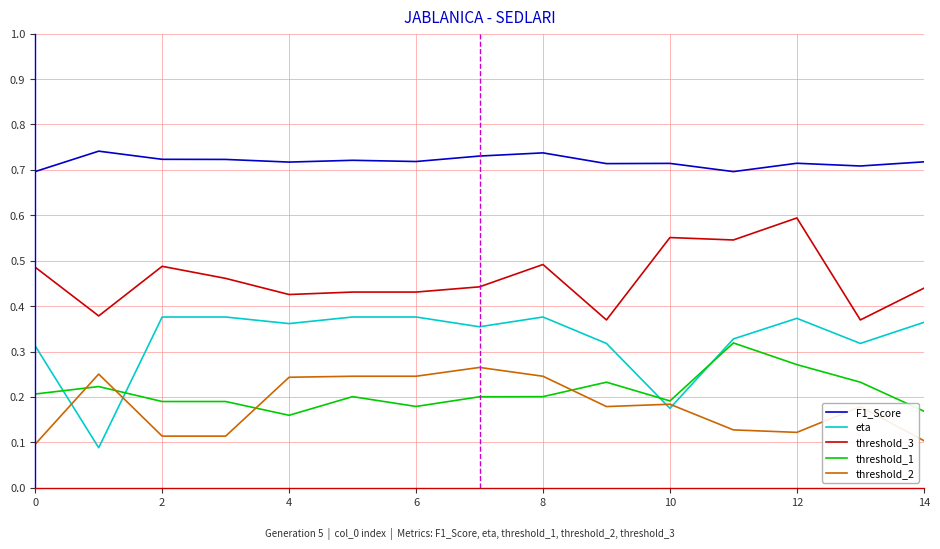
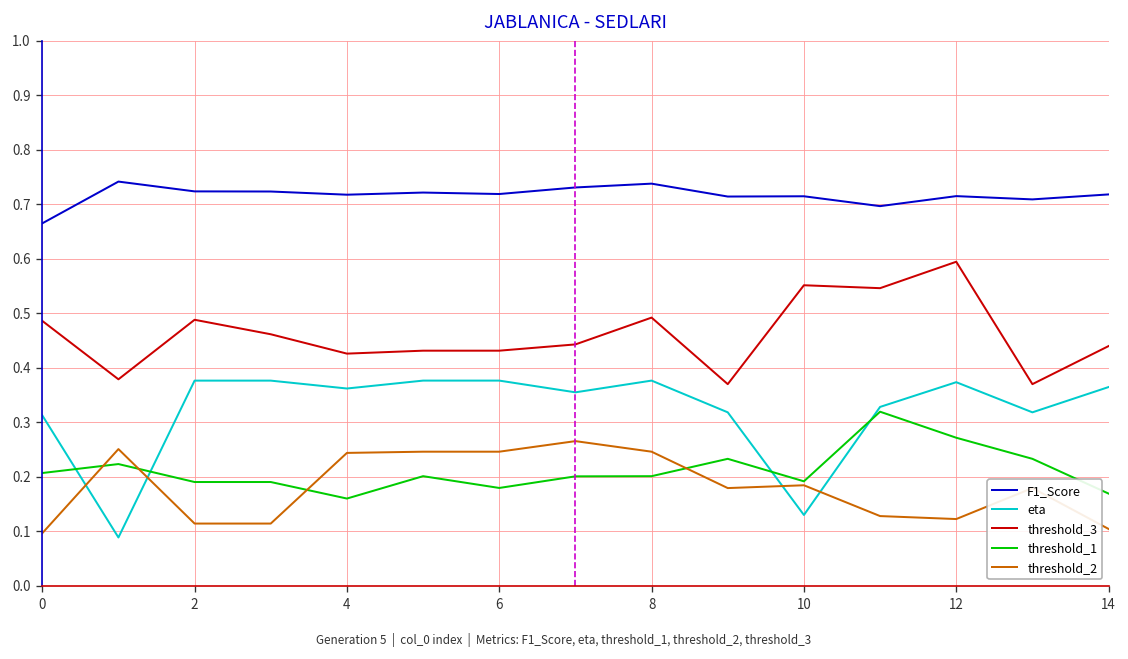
  {
    "F1_Score": {
-     "0": 0.70,
+     "0": 0.66,
      "2": 0.72,
      "4": 0.72,
      "6": 0.72,
      "8": 0.74,
      "10": 0.71,
      "12": 0.71,
      "14": 0.72
    },
    "eta": {
      "0": 0.31,
      "2": 0.38,
      "4": 0.36,
      "6": 0.38,
      "8": 0.38,
-     "10": 0.17,
+     "10": 0.13,
      "12": 0.37,
      "14": 0.36
    },
    "threshold_3": {
      "0": 0.49,
      "2": 0.49,
      "4": 0.43,
      "6": 0.43,
      "8": 0.49,
      "10": 0.55,
      "12": 0.59,
      "14": 0.44
    },
    "threshold_1": {
      "0": 0.21,
      "2": 0.19,
      "4": 0.16,
      "6": 0.18,
      "8": 0.20,
      "10": 0.19,
      "12": 0.27,
      "14": 0.17
    },
    "threshold_2": {
      "0": 0.10,
      "2": 0.11,
      "4": 0.24,
      "6": 0.25,
      "8": 0.25,
      "10": 0.18,
      "12": 0.12,
      "14": 0.10
    }
  }
